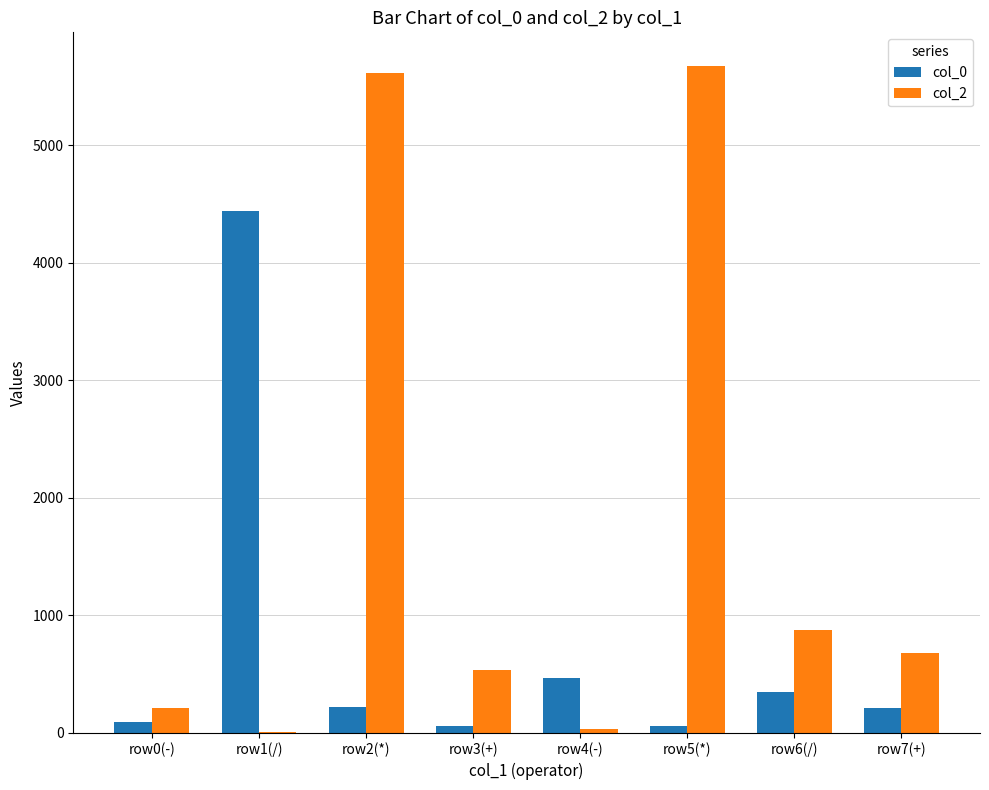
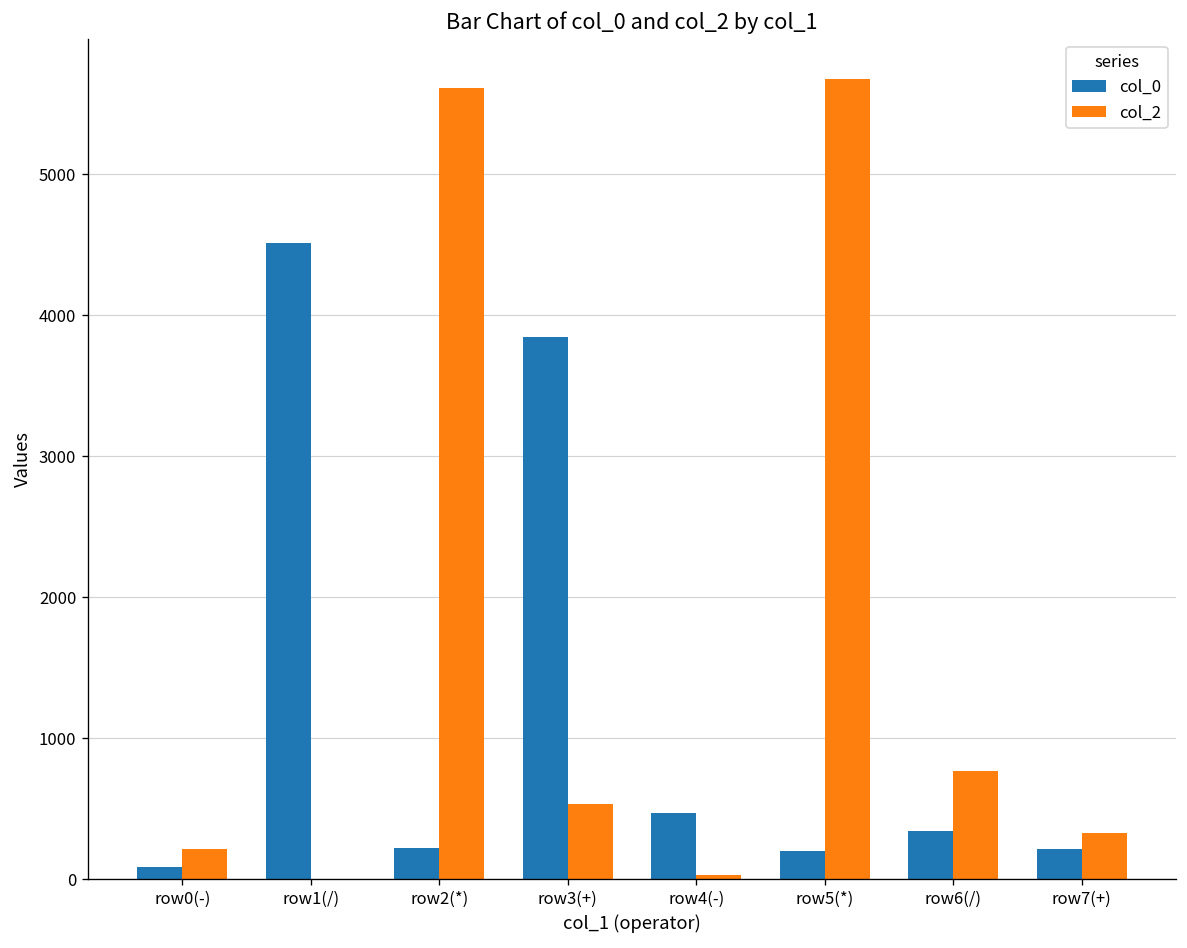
  {
    "col_0": {
      "row0(-)": 90,
-     "row1(/)": 4440,
+     "row1(/)": 4520,
      "row2(*)": 220,
-     "row3(+)": 60,
+     "row3(+)": 3850,
      "row4(-)": 470,
-     "row5(*)": 50,
+     "row5(*)": 200,
      "row6(/)": 350,
      "row7(+)": 210
    },
    "col_2": {
      "row0(-)": 210,
      "row2(*)": 5610,
      "row3(+)": 540,
      "row4(-)": 30,
      "row5(*)": 5680,
-     "row6(/)": 880,
-     "row7(+)": 680
+     "row6(/)": 770,
+     "row7(+)": 330
    }
  }
